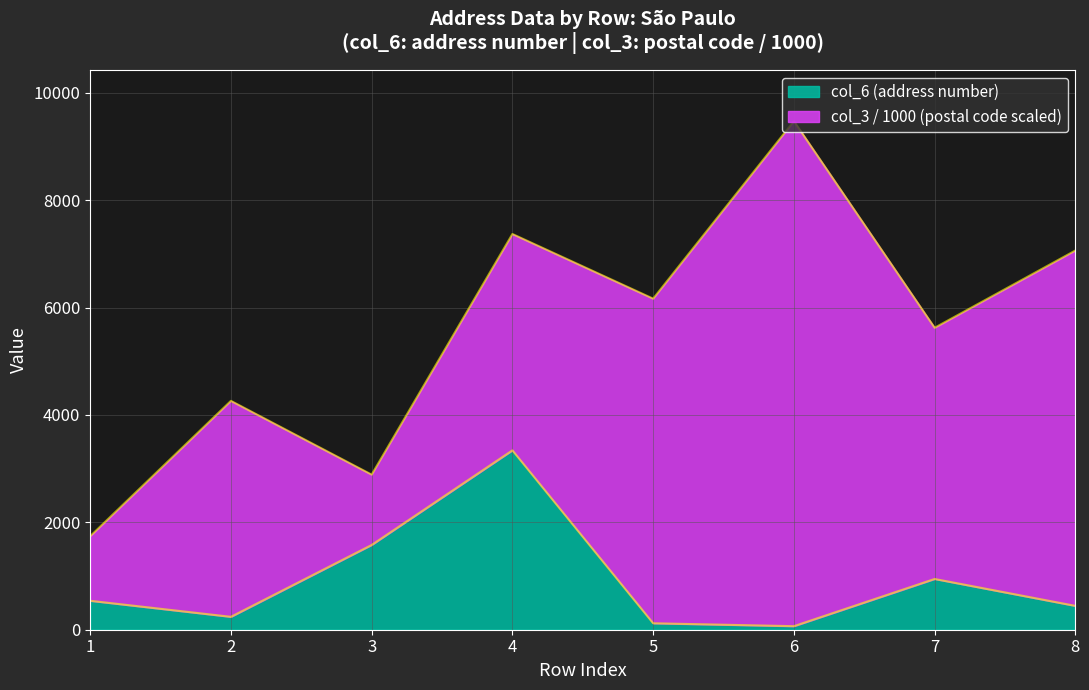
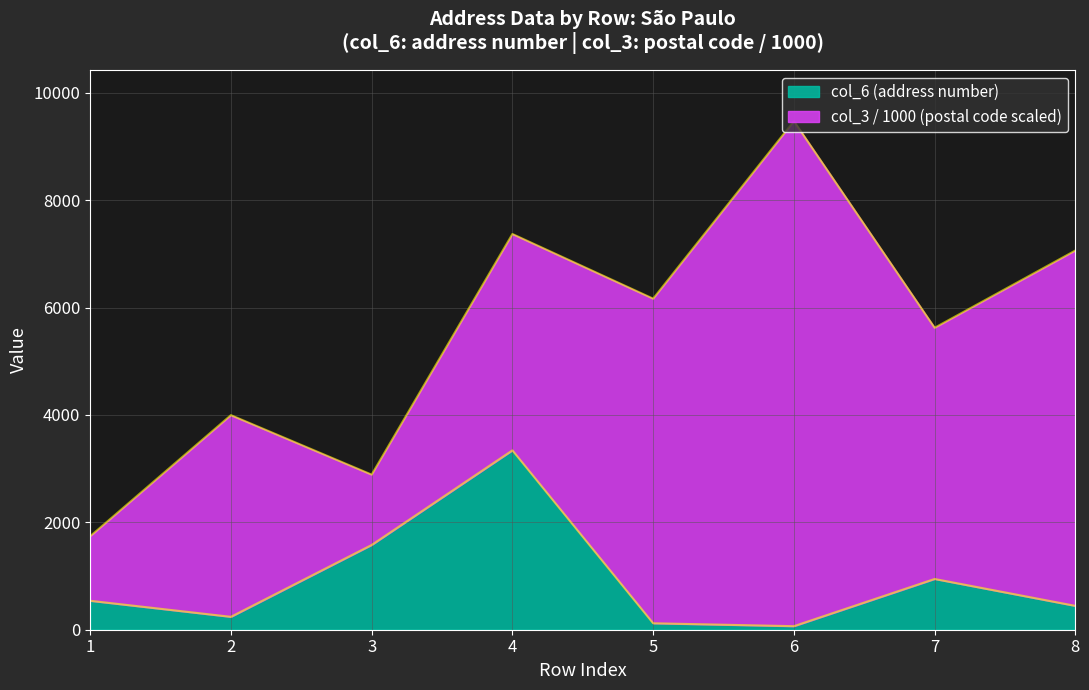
  {
    "col_6 (address number)": {
      "1": 500,
      "2": 200,
      "3": 1600,
      "4": 3300,
      "5": 100,
      "6": 100,
      "7": 900,
      "8": 400
    },
    "col_3 / 1000 (postal code scaled)": {
      "1": 1200,
-     "2": 4000,
+     "2": 3800,
      "3": 1300,
      "4": 4000,
      "5": 6000,
      "7": 4700,
      "8": 6600
    }
  }
